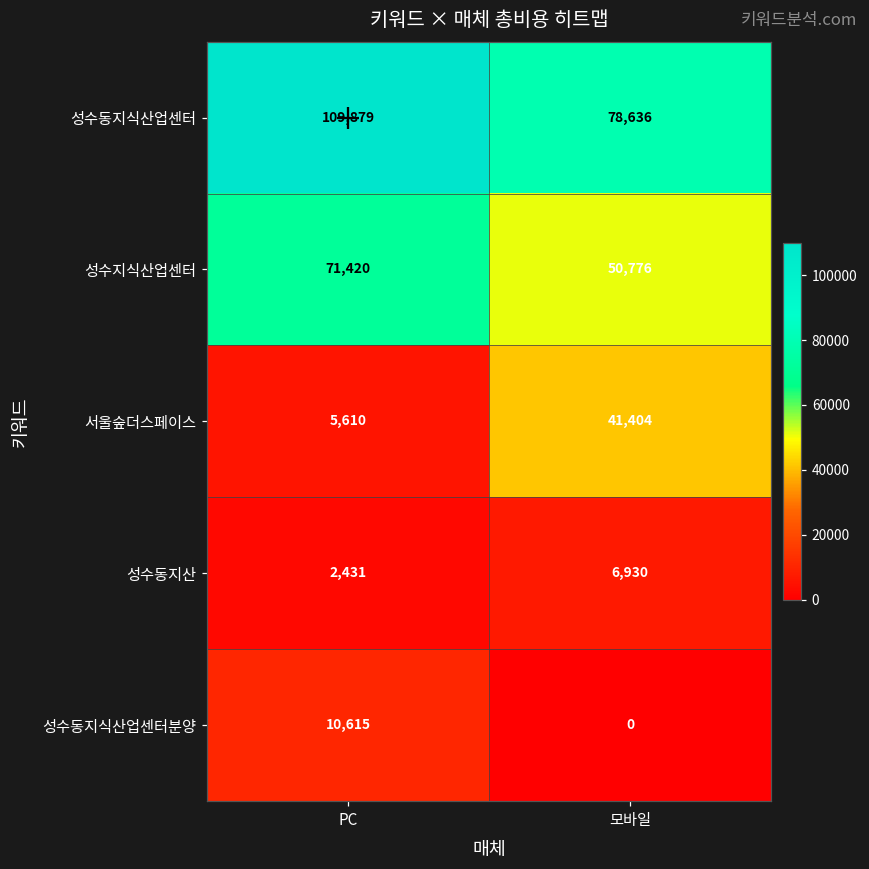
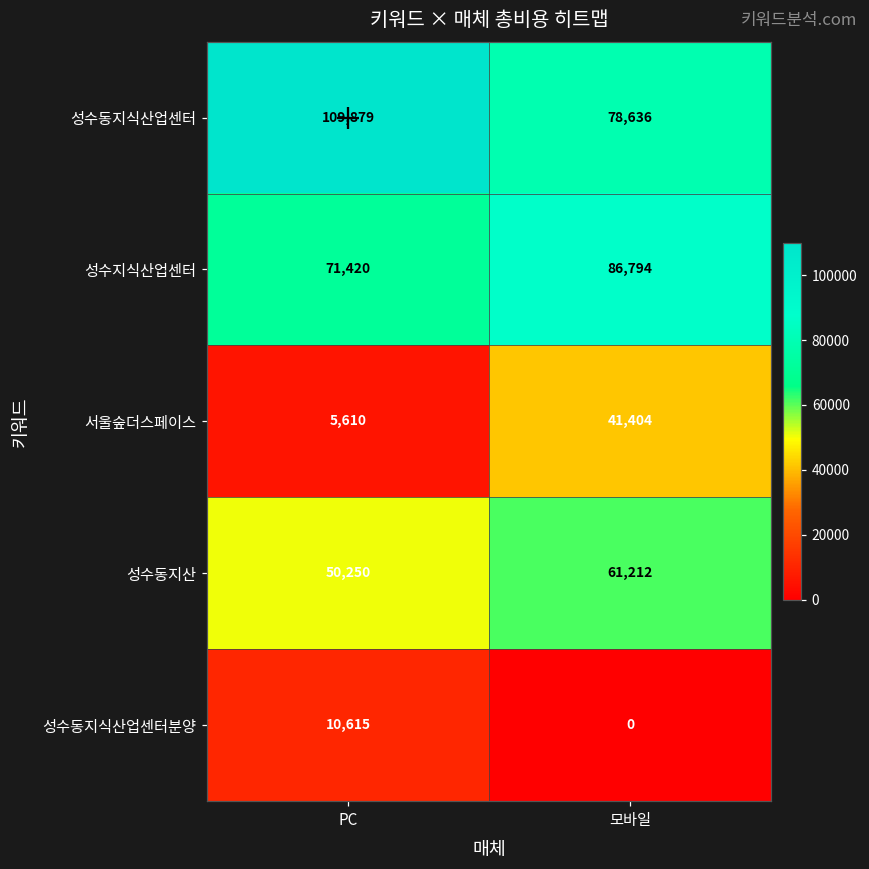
  {
    "성수동지식산업센터": {
      "모바일": "78,636"
    },
    "성수지식산업센터": {
      "PC": "71,420",
-     "모바일": "50,776"
+     "모바일": "86,794"
    },
    "서울숲더스페이스": {
      "PC": "5,610",
      "모바일": "41,404"
    },
    "성수동지산": {
-     "PC": "2,431",
-     "모바일": "6,930"
+     "PC": "50,250",
+     "모바일": "61,212"
    },
    "성수동지식산업센터분양": {
      "PC": "10,615",
      "모바일": "0"
    }
  }
